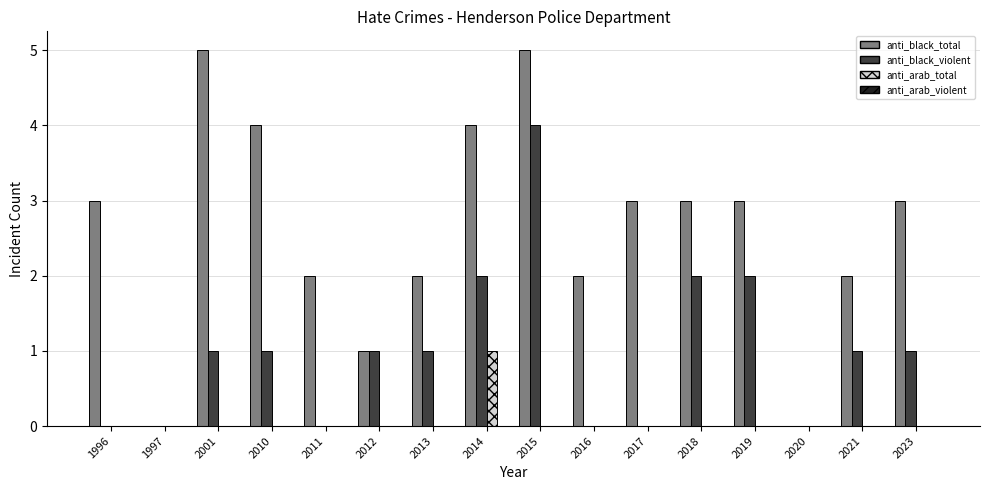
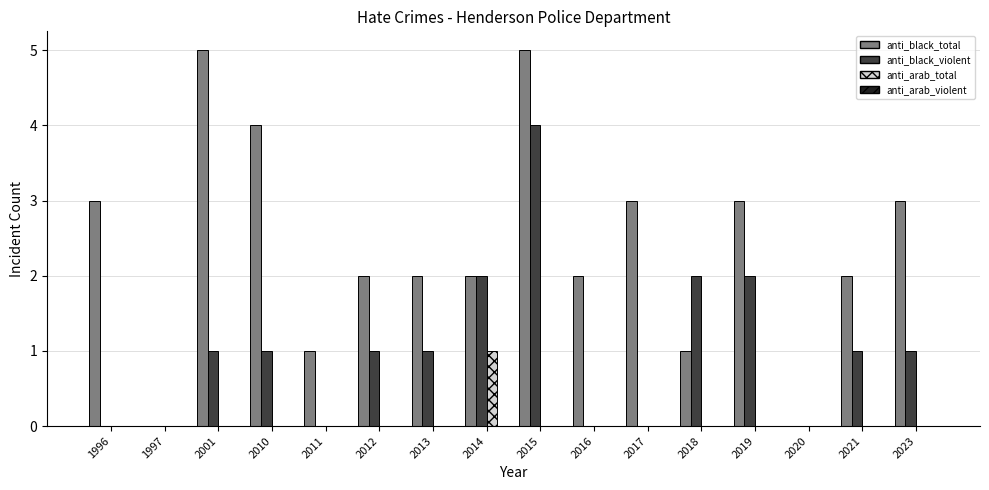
  {
    "anti_black_total": {
      "1996": 3,
      "1997": 0,
      "2001": 5,
      "2010": 4,
-     "2011": 2,
-     "2012": 1,
+     "2011": 1,
+     "2012": 2,
      "2013": 2,
-     "2014": 4,
+     "2014": 2,
      "2015": 5,
      "2016": 2,
      "2017": 3,
-     "2018": 3,
+     "2018": 1,
      "2019": 3,
      "2020": 0,
      "2021": 2,
      "2023": 3
    },
    "anti_arab_total": {
      "1996": 0,
      "1997": 0,
      "2001": 0,
      "2010": 0,
      "2011": 0,
      "2012": 0,
      "2013": 0,
      "2014": 1,
      "2015": 0,
      "2016": 0,
      "2017": 0,
      "2018": 0,
      "2019": 0,
      "2020": 0,
      "2021": 0,
      "2023": 0
    }
  }
